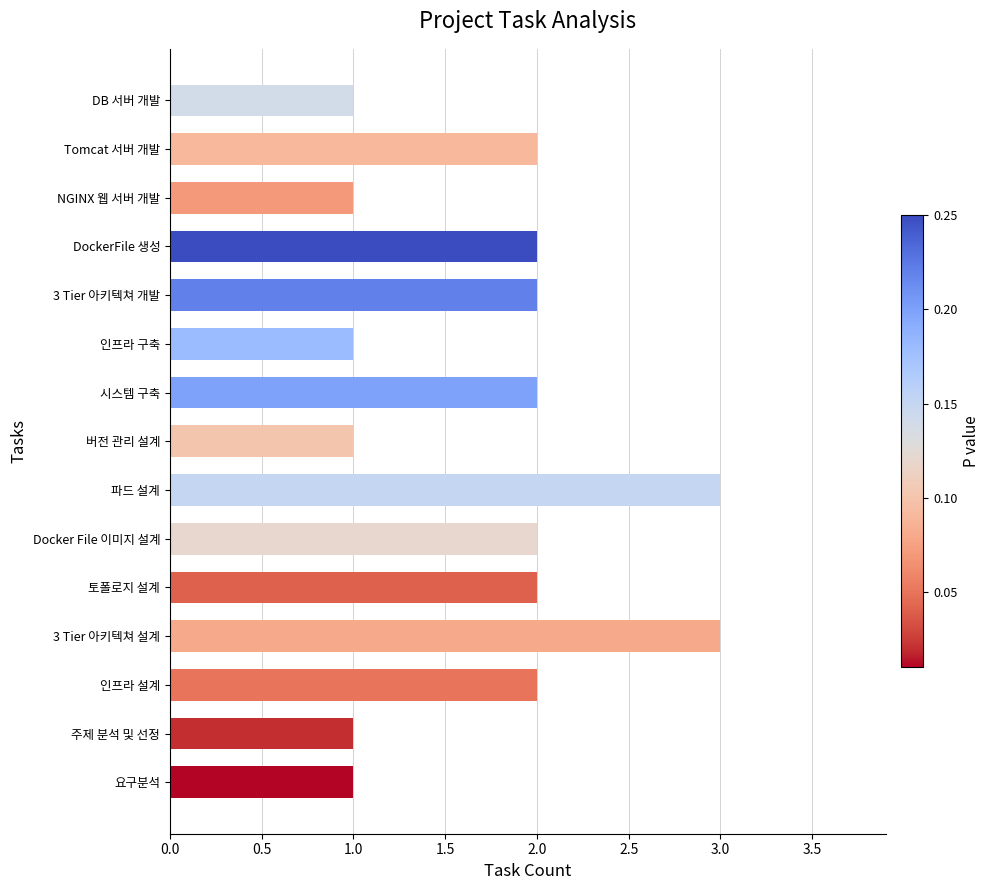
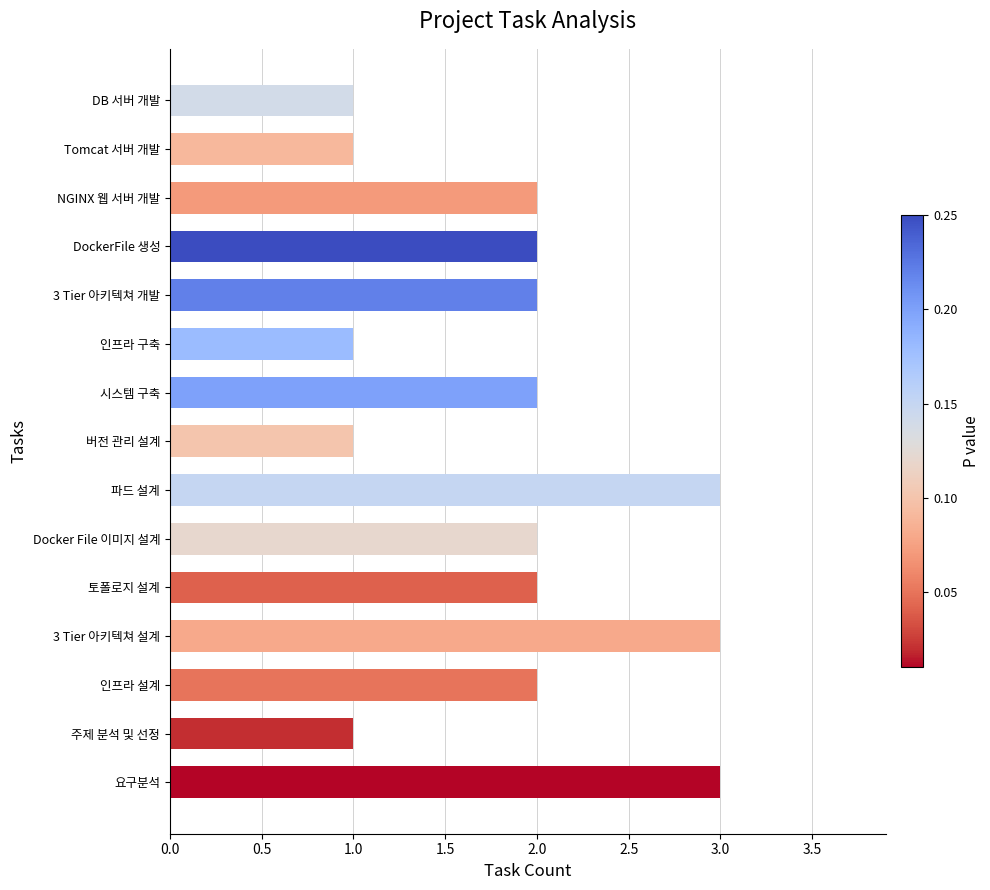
  {
    "DB 서버 개발": 1,
-   "Tomcat 서버 개발": 2,
-   "NGINX 웹 서버 개발": 1,
+   "Tomcat 서버 개발": 1,
+   "NGINX 웹 서버 개발": 2,
    "DockerFile 생성": 2,
    "3 Tier 아키텍쳐 개발": 2,
    "인프라 구축": 1,
    "시스템 구축": 2,
    "버전 관리 설계": 1,
    "파드 설계": 3,
    "Docker File 이미지 설계": 2,
    "토폴로지 설계": 2,
    "3 Tier 아키텍쳐 설계": 3,
    "인프라 설계": 2,
    "주제 분석 및 선정": 1,
-   "요구분석": 1
+   "요구분석": 3
  }
